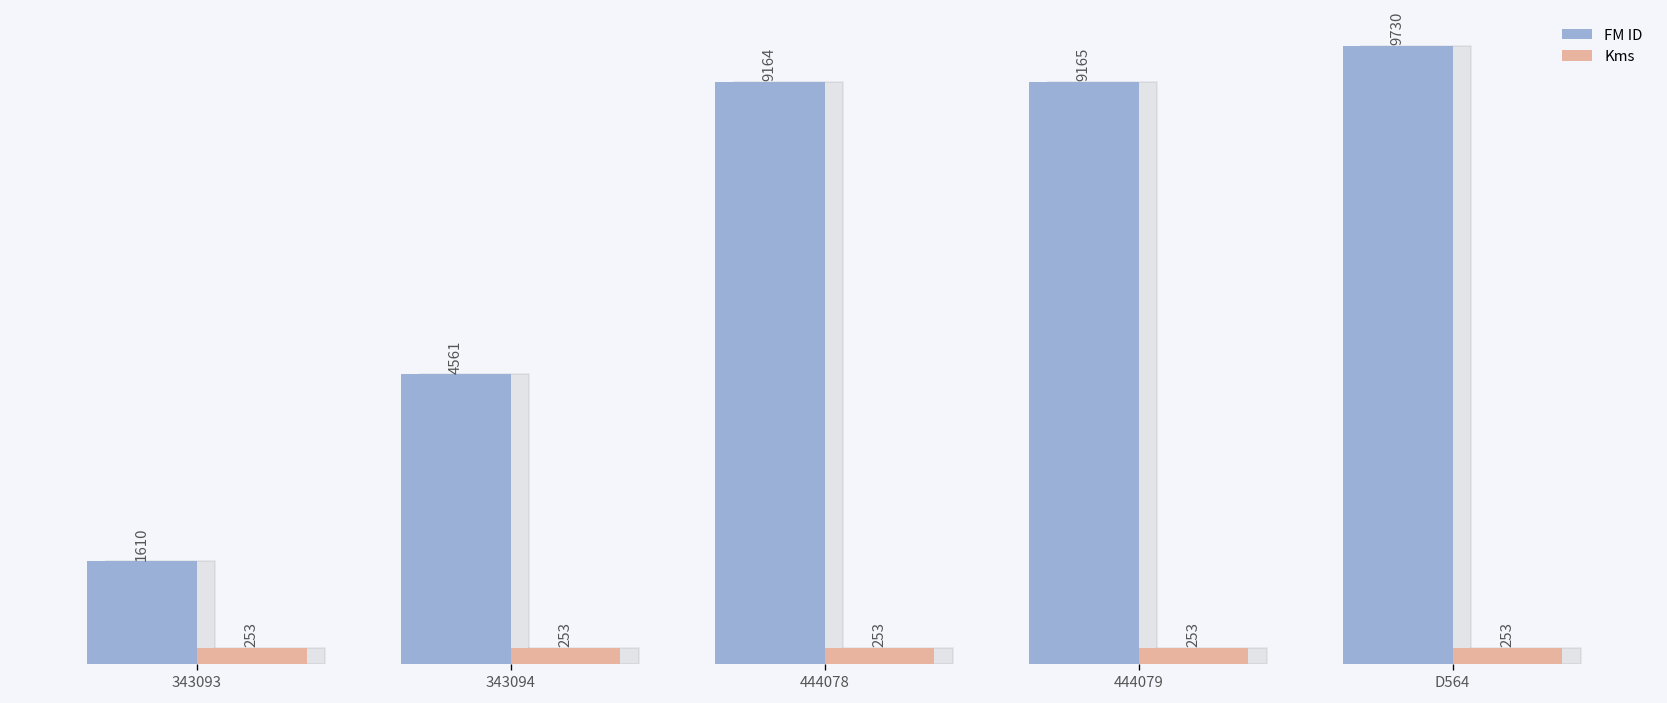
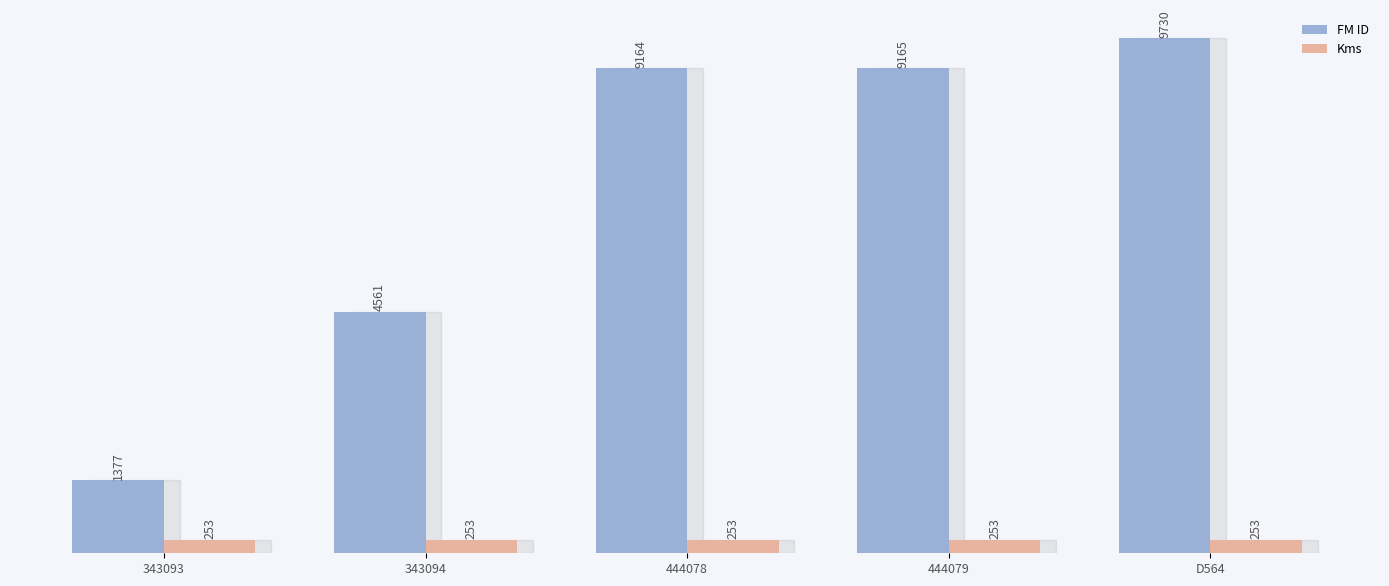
  {
    "FM ID": {
-     "343093": 1610,
+     "343093": 1377,
      "343094": 4561,
      "444078": 9164,
      "444079": 9165,
      "D564": 9730
    },
    "Kms": {
      "343093": 253,
      "343094": 253,
      "444078": 253,
      "444079": 253,
      "D564": 253
    }
  }
